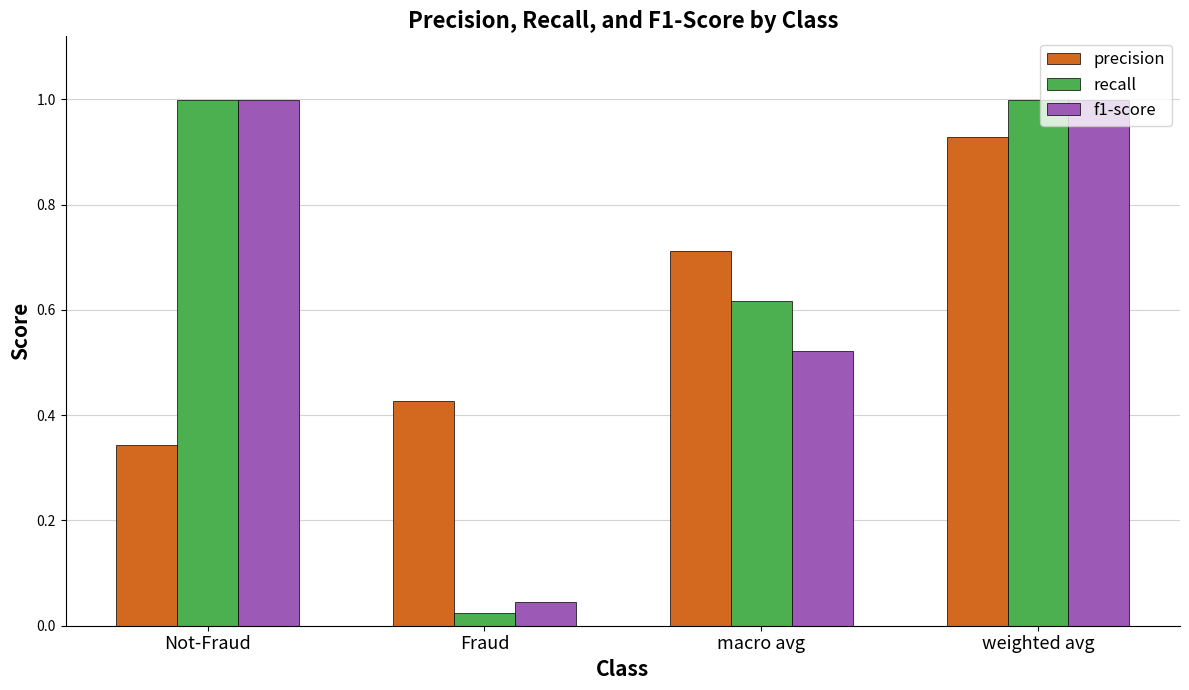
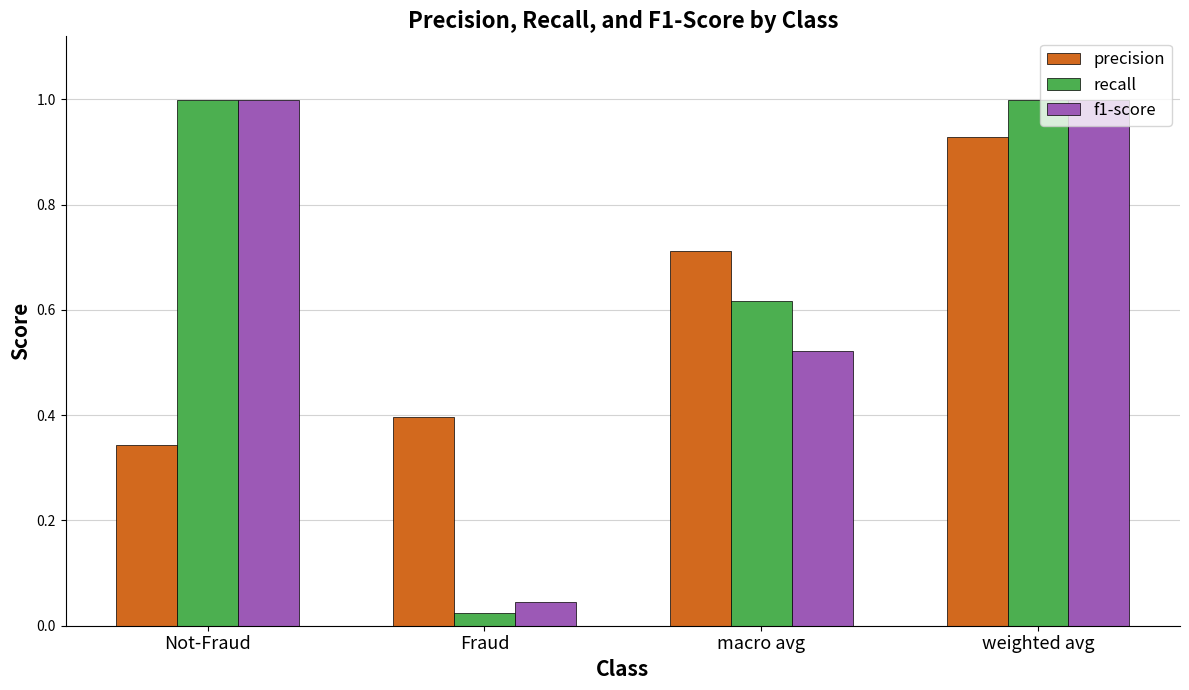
  {
    "precision": {
      "Not-Fraud": 0.34,
-     "Fraud": 0.43,
+     "Fraud": 0.40,
      "macro avg": 0.71,
      "weighted avg": 0.93
    },
    "recall": {
      "Not-Fraud": 1.00,
      "Fraud": 0.02,
      "macro avg": 0.62,
      "weighted avg": 1.00
    },
    "f1-score": {
      "Not-Fraud": 1.00,
      "Fraud": 0.04,
      "macro avg": 0.52
    }
  }
